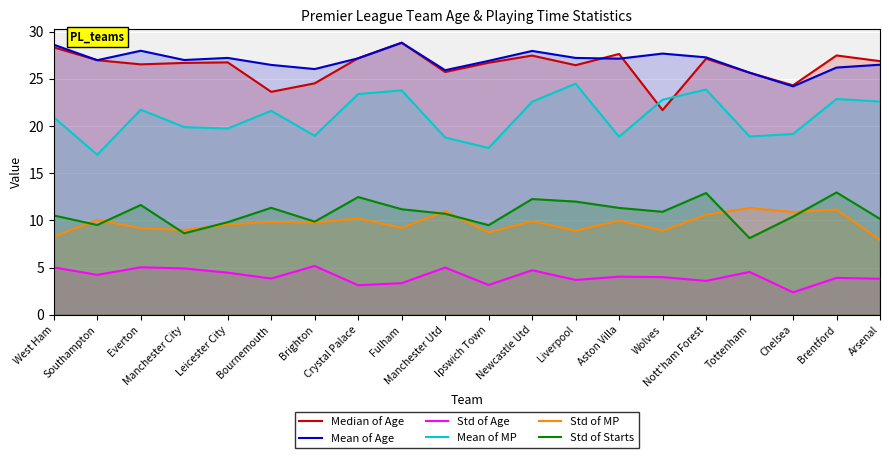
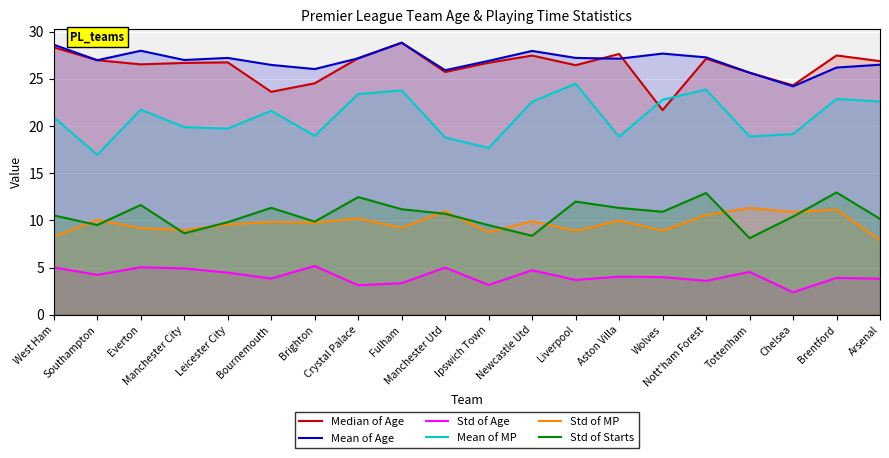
  {
    "Median of Age": {
      "West Ham": 28,
      "Everton": 27,
      "Manchester City": 27,
      "Leicester City": 27,
      "Bournemouth": 24,
      "Brighton": 25,
      "Newcastle Utd": 27,
      "Liverpool": 26,
      "Aston Villa": 28,
      "Wolves": 22,
      "Brentford": 27,
      "Arsenal": 27
    },
    "Mean of Age": {
      "West Ham": 29,
      "Everton": 28,
      "Manchester City": 27,
      "Leicester City": 27,
      "Bournemouth": 26,
      "Brighton": 26,
      "Newcastle Utd": 28,
      "Liverpool": 27,
      "Aston Villa": 27,
      "Wolves": 28,
      "Brentford": 26,
      "Arsenal": 26
    },
    "Std of Age": {
      "West Ham": 5,
      "Southampton": 4,
      "Everton": 5,
      "Manchester City": 5,
      "Leicester City": 4,
      "Bournemouth": 4,
      "Brighton": 5,
      "Crystal Palace": 3,
      "Fulham": 3,
      "Manchester Utd": 5,
      "Ipswich Town": 3,
      "Newcastle Utd": 5,
      "Liverpool": 4,
      "Aston Villa": 4,
      "Wolves": 4,
      "Nott'ham Forest": 4,
      "Tottenham": 5,
      "Chelsea": 2,
      "Brentford": 4,
      "Arsenal": 4
    },
    "Mean of MP": {
      "West Ham": 21,
      "Southampton": 17,
      "Everton": 22,
      "Manchester City": 20,
      "Leicester City": 20,
      "Bournemouth": 22,
      "Brighton": 19,
      "Crystal Palace": 23,
      "Fulham": 24,
      "Manchester Utd": 19,
      "Ipswich Town": 18,
      "Newcastle Utd": 23,
      "Liverpool": 24,
      "Aston Villa": 19,
      "Wolves": 23,
      "Nott'ham Forest": 24,
      "Tottenham": 19,
      "Chelsea": 19,
      "Brentford": 23,
      "Arsenal": 23
    },
    "Std of MP": {
      "West Ham": 8,
      "Southampton": 10,
      "Everton": 9,
      "Manchester City": 9,
      "Bournemouth": 10,
      "Crystal Palace": 10,
      "Fulham": 9,
      "Manchester Utd": 11,
      "Ipswich Town": 9,
      "Newcastle Utd": 10,
      "Liverpool": 9,
      "Aston Villa": 10,
      "Wolves": 9,
      "Nott'ham Forest": 11,
      "Tottenham": 11,
      "Chelsea": 11,
      "Brentford": 11,
      "Arsenal": 8
    },
    "Std of Starts": {
      "West Ham": 11,
      "Southampton": 10,
      "Everton": 12,
      "Manchester City": 9,
      "Bournemouth": 11,
      "Crystal Palace": 12,
      "Fulham": 11,
      "Manchester Utd": 11,
      "Ipswich Town": 9,
-     "Newcastle Utd": 12,
+     "Newcastle Utd": 8,
      "Liverpool": 12,
      "Aston Villa": 11,
      "Wolves": 11,
      "Nott'ham Forest": 13,
      "Tottenham": 8,
      "Chelsea": 10,
      "Brentford": 13,
      "Arsenal": 10
    }
  }
